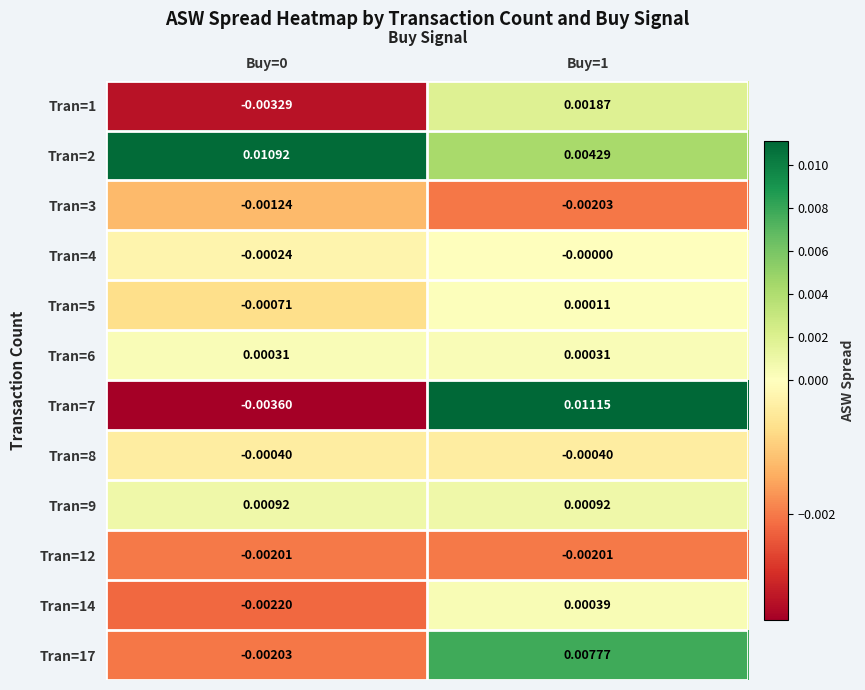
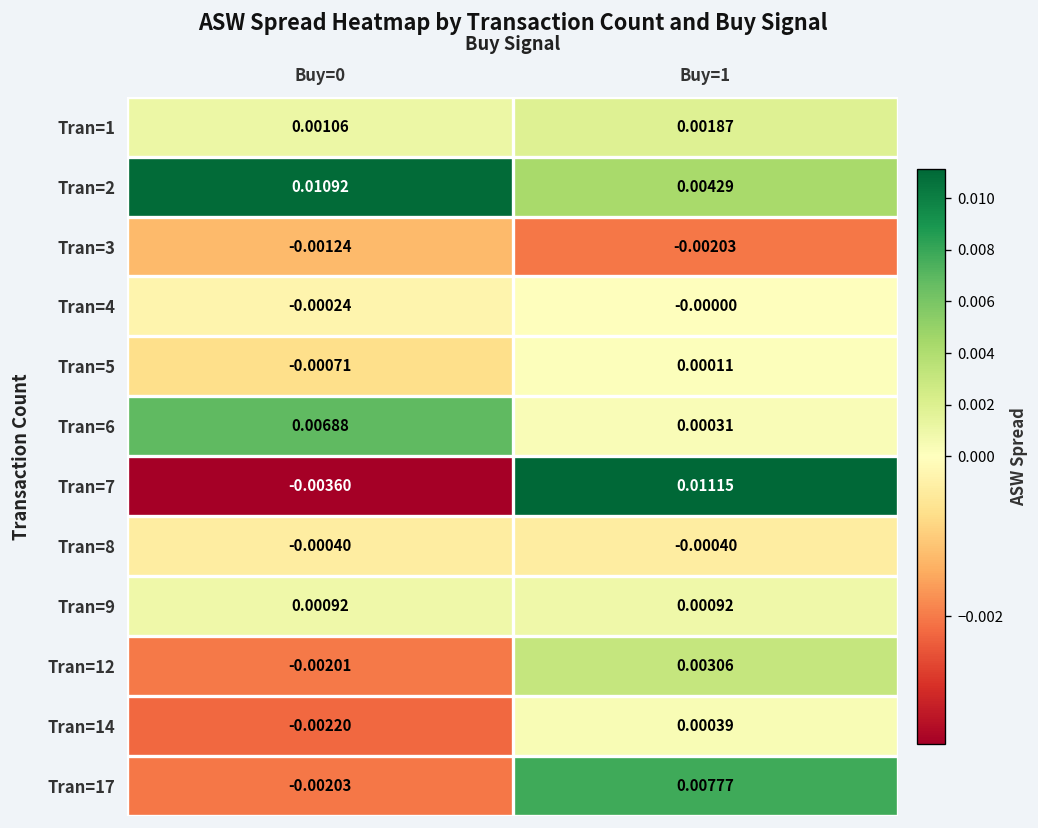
  {
    "Tran=1": {
-     "Buy=0": -0.00329,
+     "Buy=0": 0.00106,
      "Buy=1": 0.00187
    },
    "Tran=2": {
      "Buy=0": 0.01092,
      "Buy=1": 0.00429
    },
    "Tran=3": {
      "Buy=0": -0.00124,
      "Buy=1": -0.00203
    },
    "Tran=4": {
      "Buy=0": -0.00024,
      "Buy=1": -0.00000
    },
    "Tran=5": {
      "Buy=0": -0.00071,
      "Buy=1": 0.00011
    },
    "Tran=6": {
-     "Buy=0": 0.00031,
+     "Buy=0": 0.00688,
      "Buy=1": 0.00031
    },
    "Tran=7": {
      "Buy=0": -0.00360,
      "Buy=1": 0.01115
    },
    "Tran=8": {
      "Buy=0": -0.00040,
      "Buy=1": -0.00040
    },
    "Tran=9": {
      "Buy=0": 0.00092,
      "Buy=1": 0.00092
    },
    "Tran=12": {
      "Buy=0": -0.00201,
-     "Buy=1": -0.00201
+     "Buy=1": 0.00306
    },
    "Tran=14": {
      "Buy=0": -0.00220,
      "Buy=1": 0.00039
    },
    "Tran=17": {
      "Buy=0": -0.00203,
      "Buy=1": 0.00777
    }
  }
